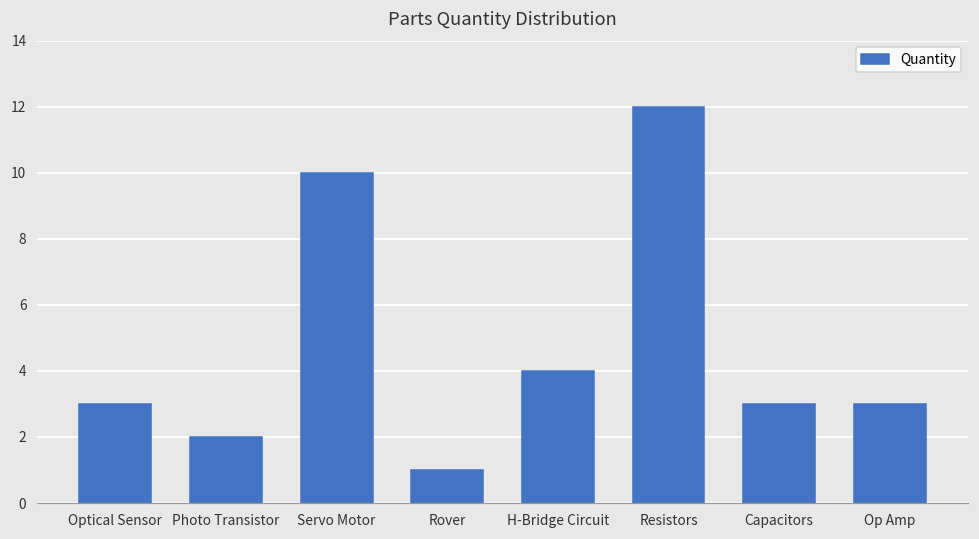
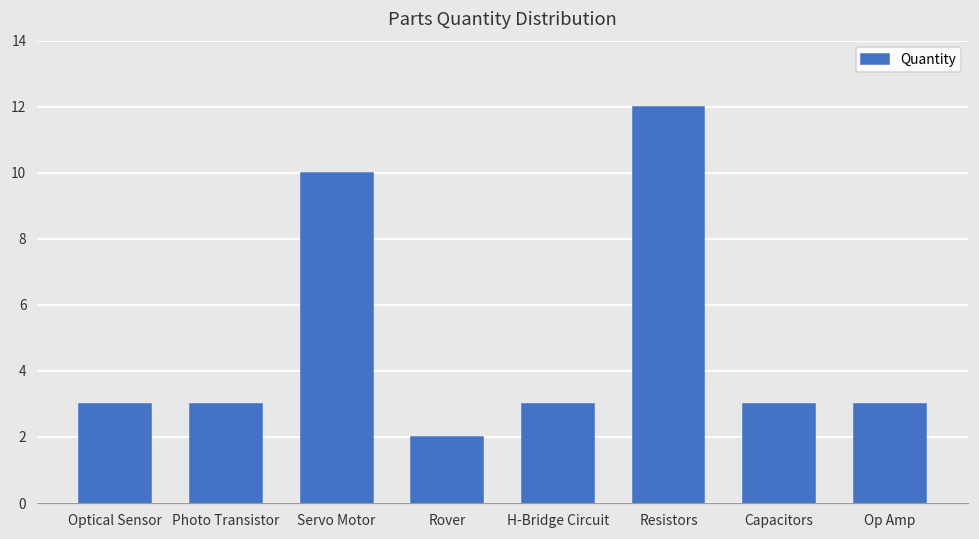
  {
    "Optical Sensor": 3,
-   "Photo Transistor": 2,
+   "Photo Transistor": 3,
    "Servo Motor": 10,
-   "Rover": 1,
-   "H-Bridge Circuit": 4,
+   "Rover": 2,
+   "H-Bridge Circuit": 3,
    "Resistors": 12,
    "Capacitors": 3,
    "Op Amp": 3
  }
